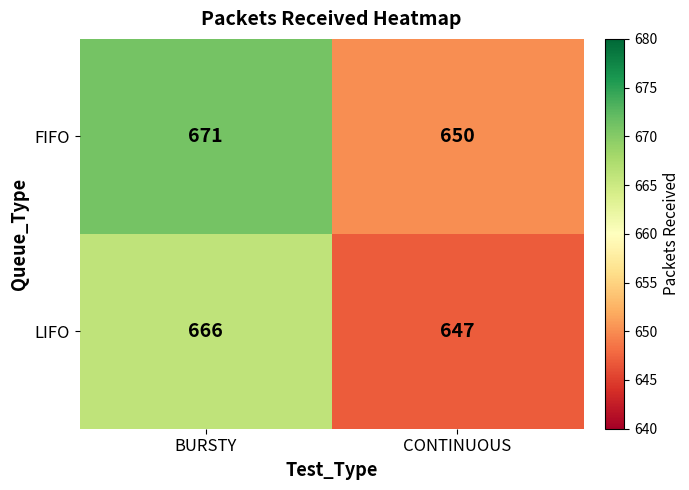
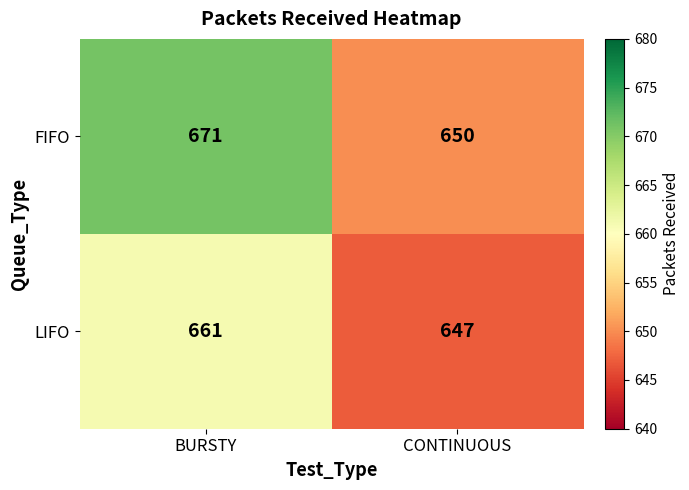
  {
    "FIFO": {
      "BURSTY": 671,
      "CONTINUOUS": 650
    },
    "LIFO": {
-     "BURSTY": 666,
+     "BURSTY": 661,
      "CONTINUOUS": 647
    }
  }
